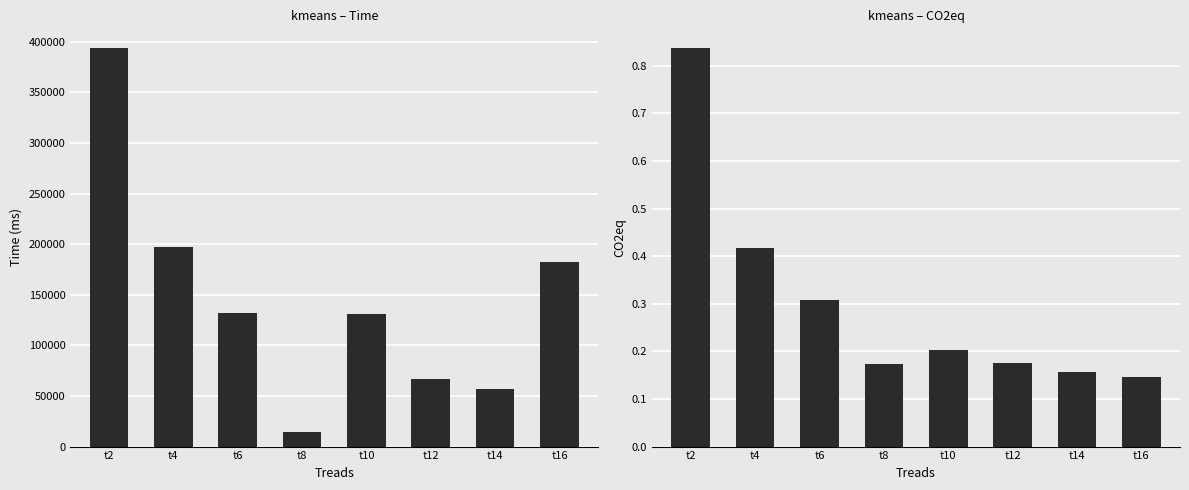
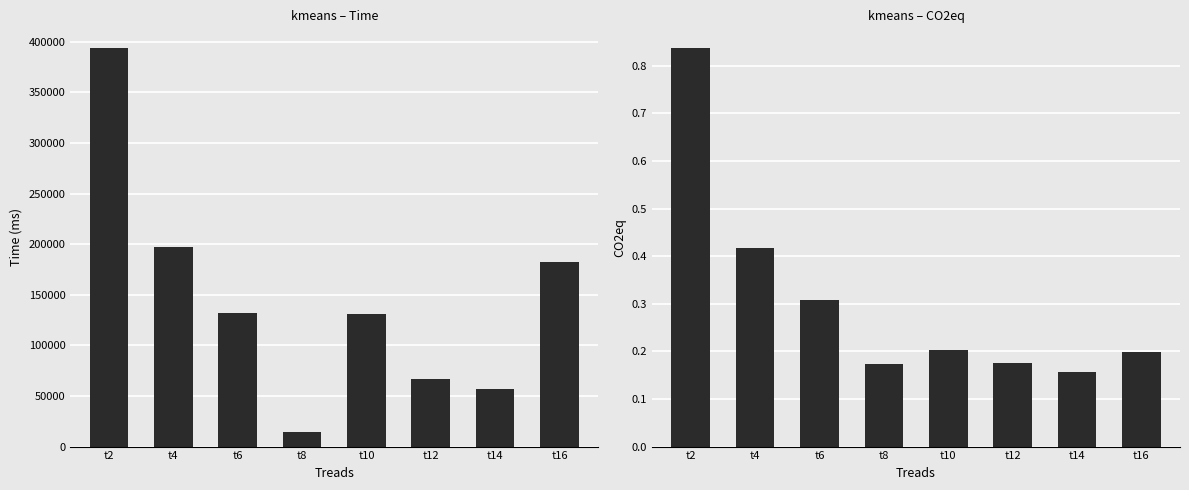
  {
    "kmeans – Time": {
      "t2": 394000,
      "t4": 198000,
      "t6": 132000,
      "t8": 15000,
      "t10": 131000,
      "t12": 67000,
      "t14": 57000,
      "t16": 182000
    },
    "kmeans – CO2eq": {
      "t2": 0.84,
      "t4": 0.42,
      "t6": 0.31,
      "t8": 0.17,
      "t10": 0.20,
      "t12": 0.18,
      "t14": 0.16,
-     "t16": 0.15
+     "t16": 0.20
    }
  }
